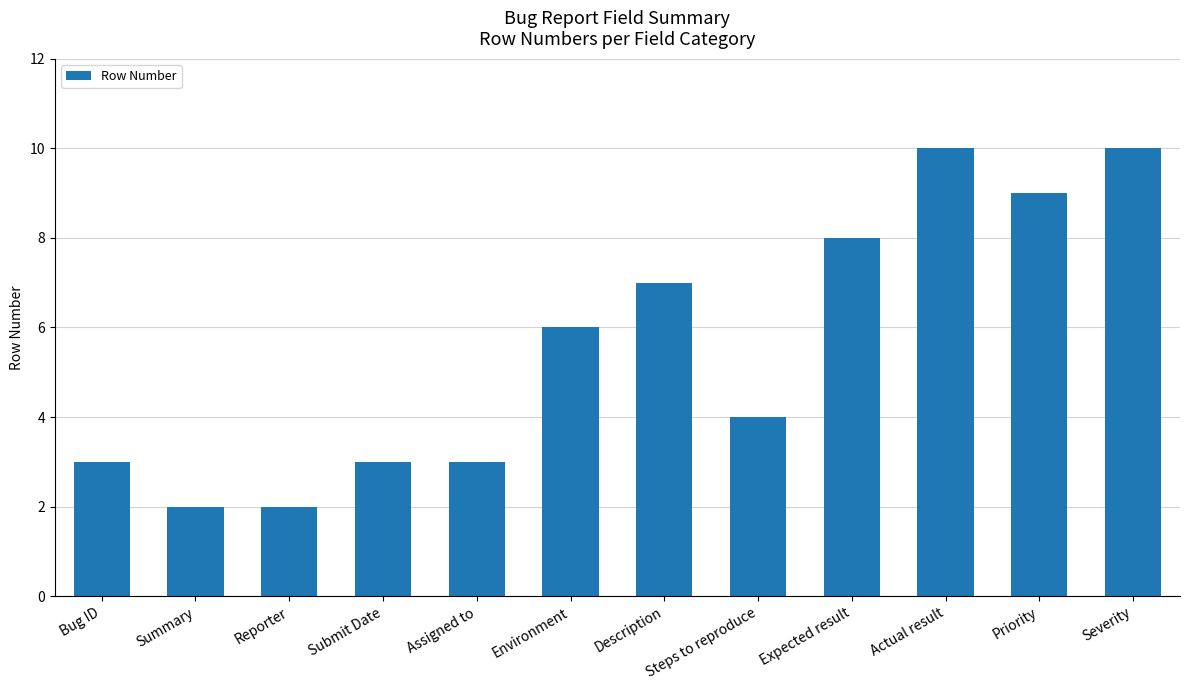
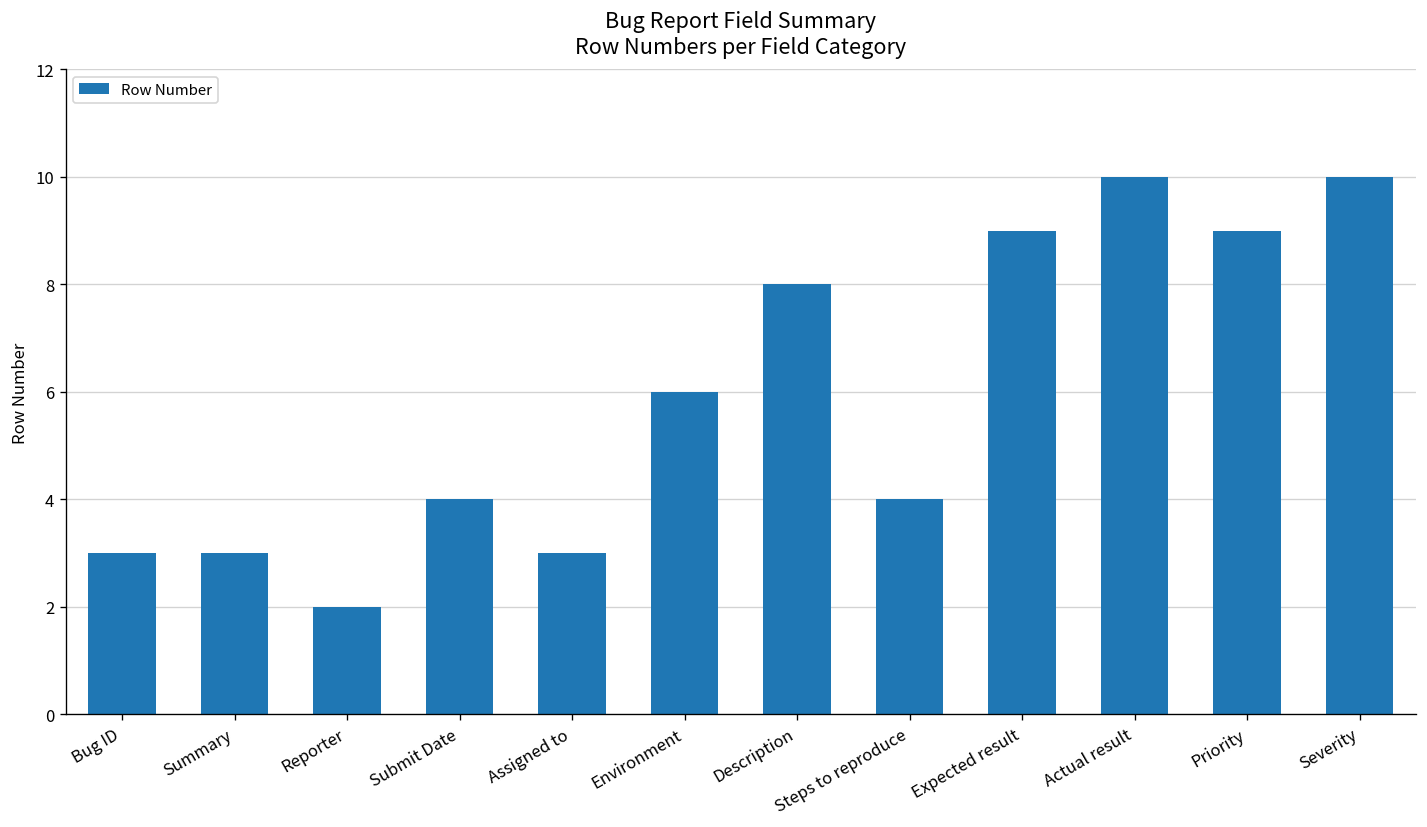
  {
    "Bug ID": 3,
-   "Summary": 2,
+   "Summary": 3,
    "Reporter": 2,
-   "Submit Date": 3,
+   "Submit Date": 4,
    "Assigned to": 3,
    "Environment": 6,
-   "Description": 7,
+   "Description": 8,
    "Steps to reproduce": 4,
-   "Expected result": 8,
+   "Expected result": 9,
    "Actual result": 10,
    "Priority": 9,
    "Severity": 10
  }
